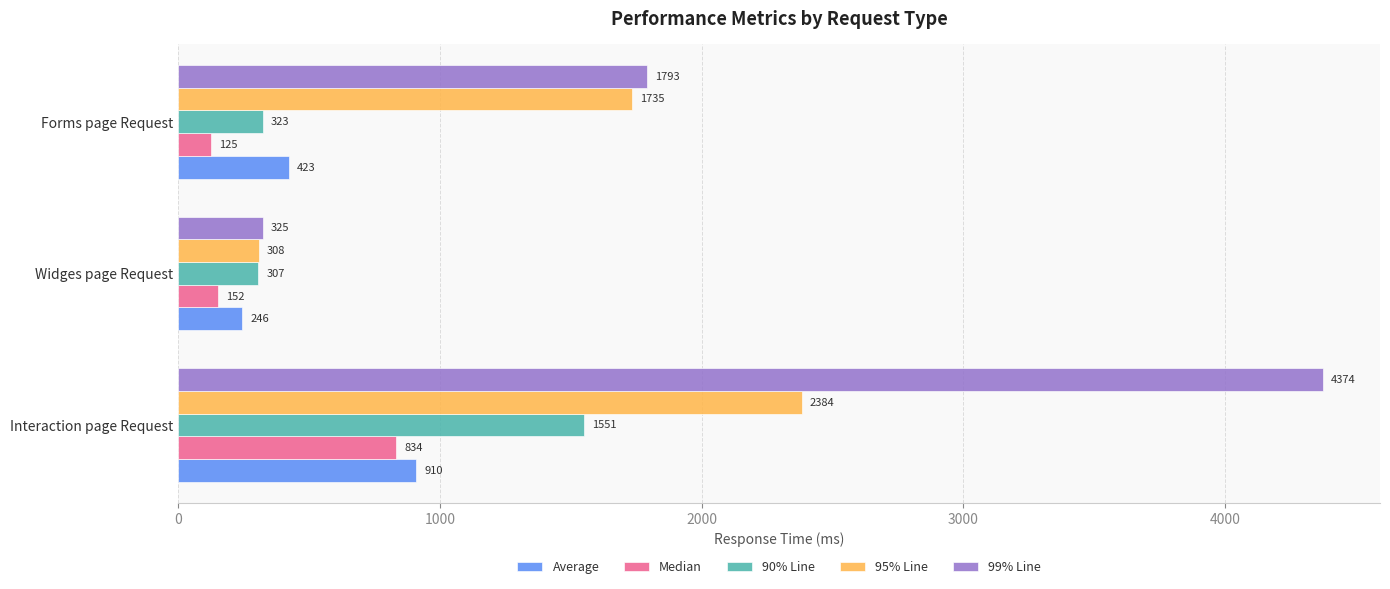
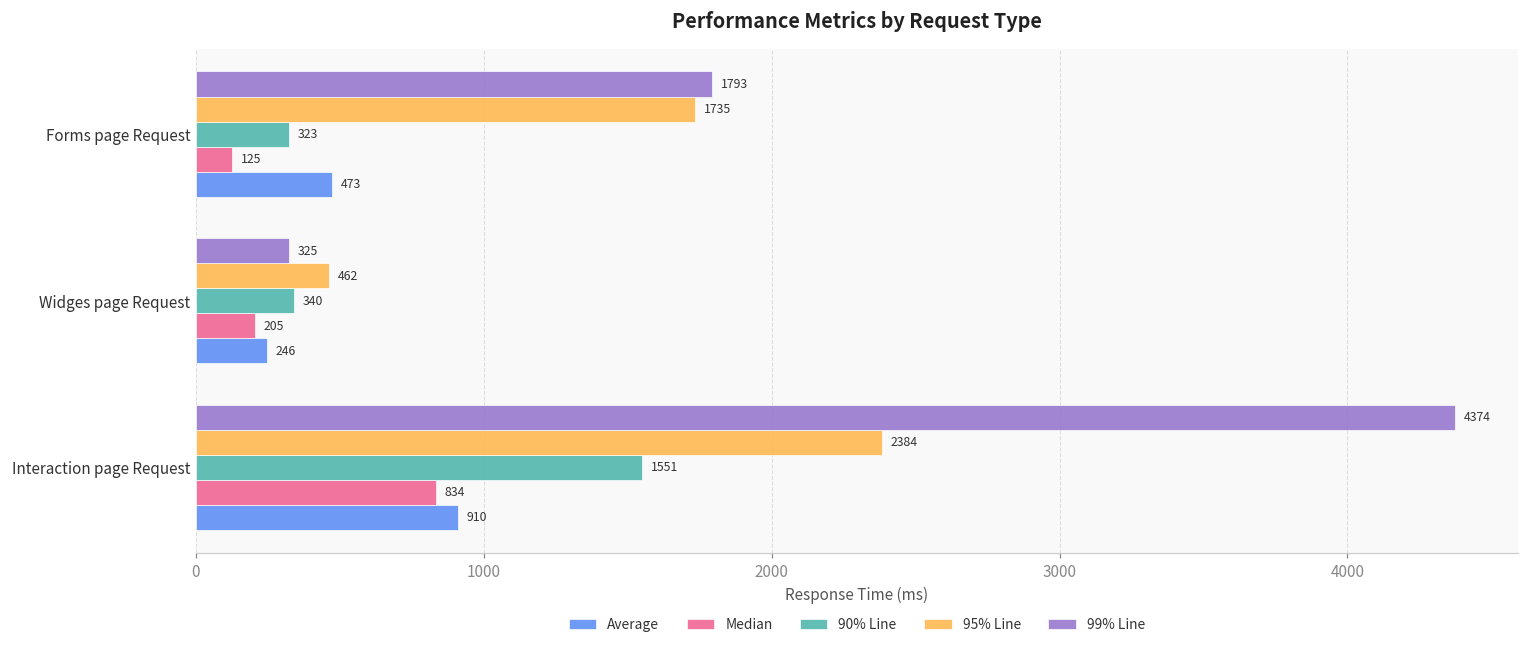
  {
    "Average": {
-     "Forms page Request": 423,
+     "Forms page Request": 473,
      "Widges page Request": 246,
      "Interaction page Request": 910
    },
    "Median": {
      "Forms page Request": 125,
-     "Widges page Request": 152,
+     "Widges page Request": 205,
      "Interaction page Request": 834
    },
    "90% Line": {
      "Forms page Request": 323,
-     "Widges page Request": 307,
+     "Widges page Request": 340,
      "Interaction page Request": 1551
    },
    "95% Line": {
      "Forms page Request": 1735,
-     "Widges page Request": 308,
+     "Widges page Request": 462,
      "Interaction page Request": 2384
    },
    "99% Line": {
      "Forms page Request": 1793,
      "Widges page Request": 325,
      "Interaction page Request": 4374
    }
  }
